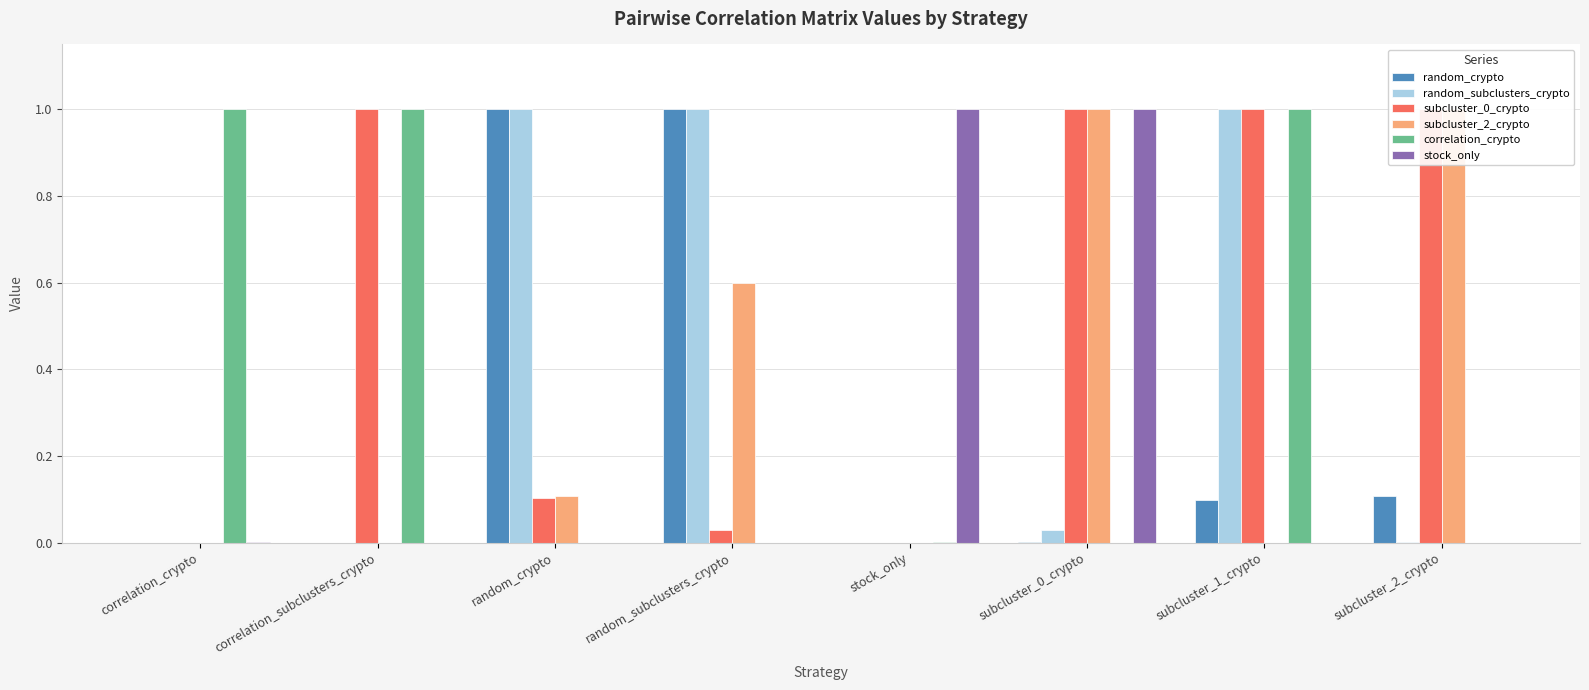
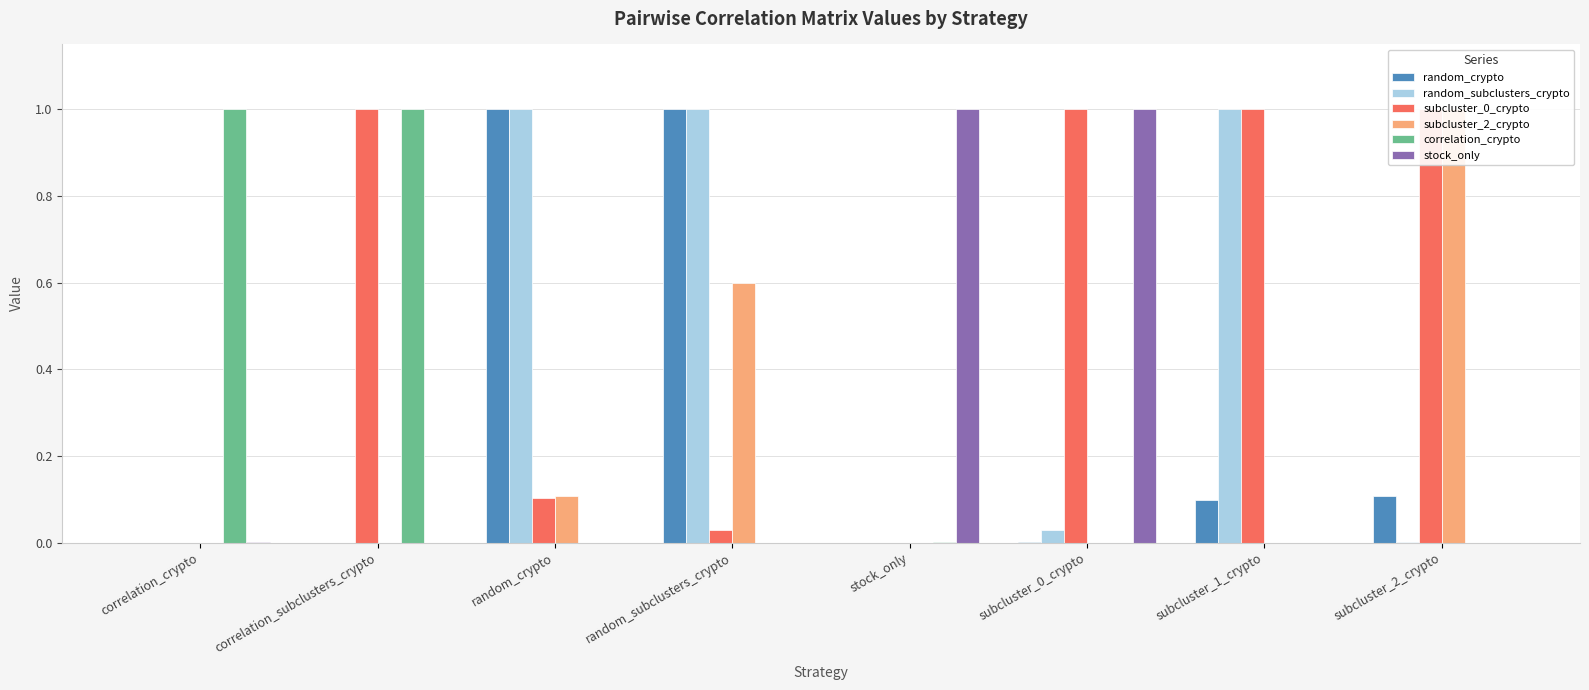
  {
    "random_crypto": {
      "correlation_crypto": 0,
      "correlation_subclusters_crypto": 0,
      "random_crypto": 1,
      "random_subclusters_crypto": 1,
      "stock_only": 0,
      "subcluster_1_crypto": 0.10,
      "subcluster_2_crypto": 0.11
    },
    "random_subclusters_crypto": {
      "correlation_crypto": 0,
      "correlation_subclusters_crypto": 0,
      "random_crypto": 1,
      "random_subclusters_crypto": 1,
      "stock_only": 0,
      "subcluster_0_crypto": 0.03,
      "subcluster_1_crypto": 1
    },
    "subcluster_0_crypto": {
      "correlation_crypto": 0,
      "correlation_subclusters_crypto": 1,
      "random_crypto": 0.10,
      "random_subclusters_crypto": 0.03,
      "stock_only": 0,
      "subcluster_0_crypto": 1,
      "subcluster_1_crypto": 1
    },
    "subcluster_2_crypto": {
      "correlation_crypto": 0,
      "correlation_subclusters_crypto": 0,
      "random_crypto": 0.11,
      "random_subclusters_crypto": 0.60,
      "stock_only": 0,
-     "subcluster_0_crypto": 1,
+     "subcluster_0_crypto": 0,
      "subcluster_1_crypto": 0
    },
    "correlation_crypto": {
      "correlation_crypto": 1,
      "correlation_subclusters_crypto": 1,
      "random_crypto": 0,
      "random_subclusters_crypto": 0,
      "subcluster_0_crypto": 0,
-     "subcluster_1_crypto": 1,
+     "subcluster_1_crypto": 0,
      "subcluster_2_crypto": 0
    },
    "stock_only": {
      "correlation_subclusters_crypto": 0,
      "random_crypto": 0,
      "random_subclusters_crypto": 0,
      "stock_only": 1,
      "subcluster_0_crypto": 1,
      "subcluster_1_crypto": 0,
      "subcluster_2_crypto": 0
    }
  }
